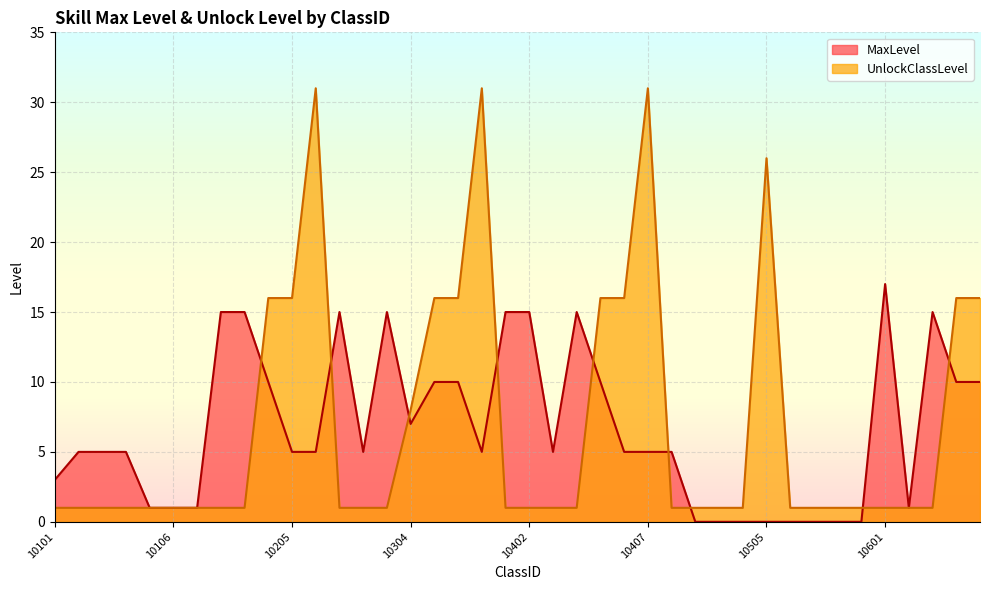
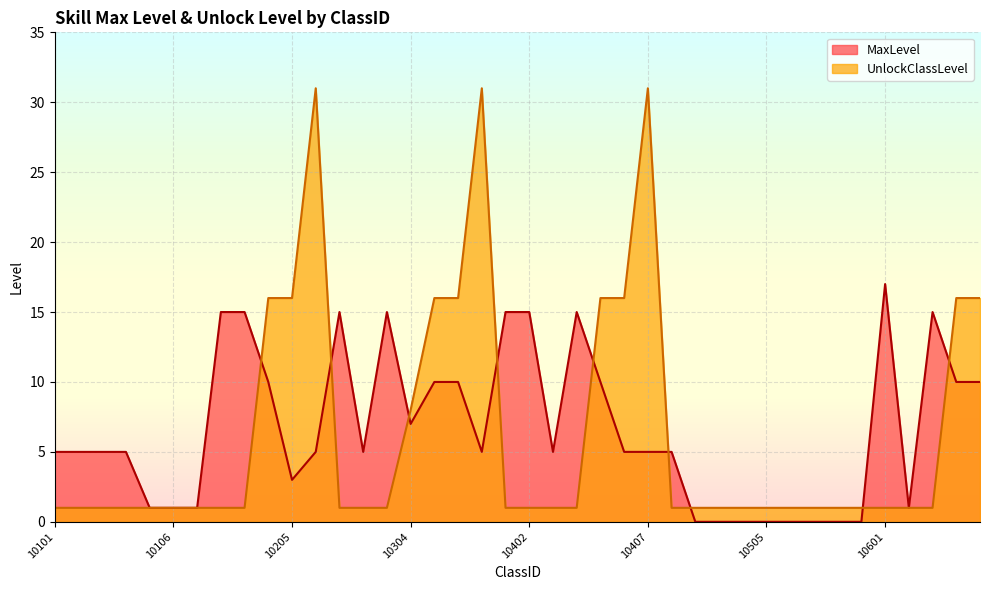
  {
    "MaxLevel": {
-     "10101": 3,
-     "10205": 5,
+     "10101": 5,
+     "10205": 3,
      "10304": 7,
      "10402": 15,
      "10407": 5,
      "10505": 0,
      "10601": 17
    },
    "UnlockClassLevel": {
      "10101": 1,
      "10205": 16,
      "10304": 8,
      "10402": 1,
      "10407": 31,
-     "10505": 26,
+     "10505": 1,
      "10601": 1
    }
  }
